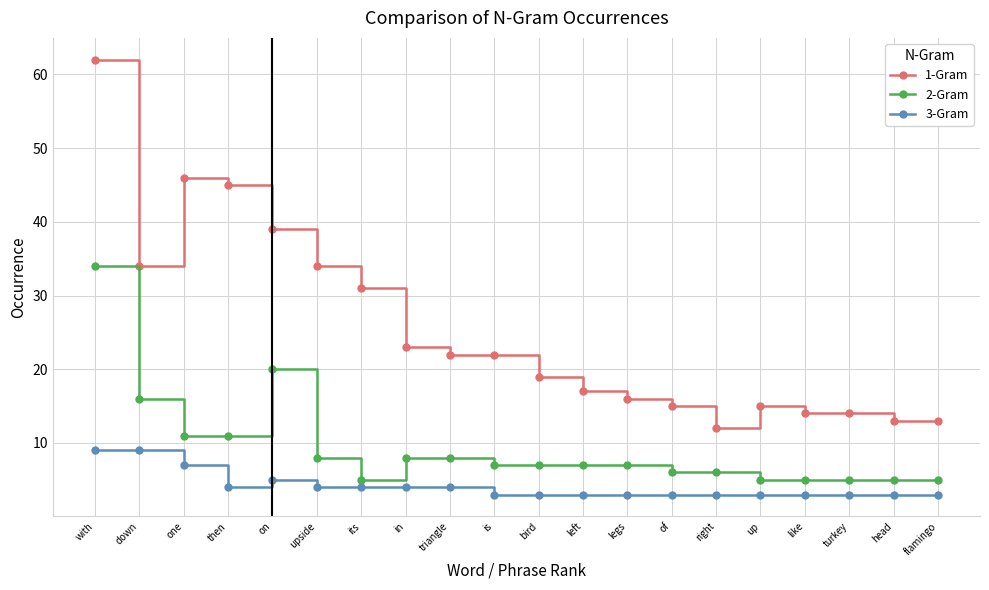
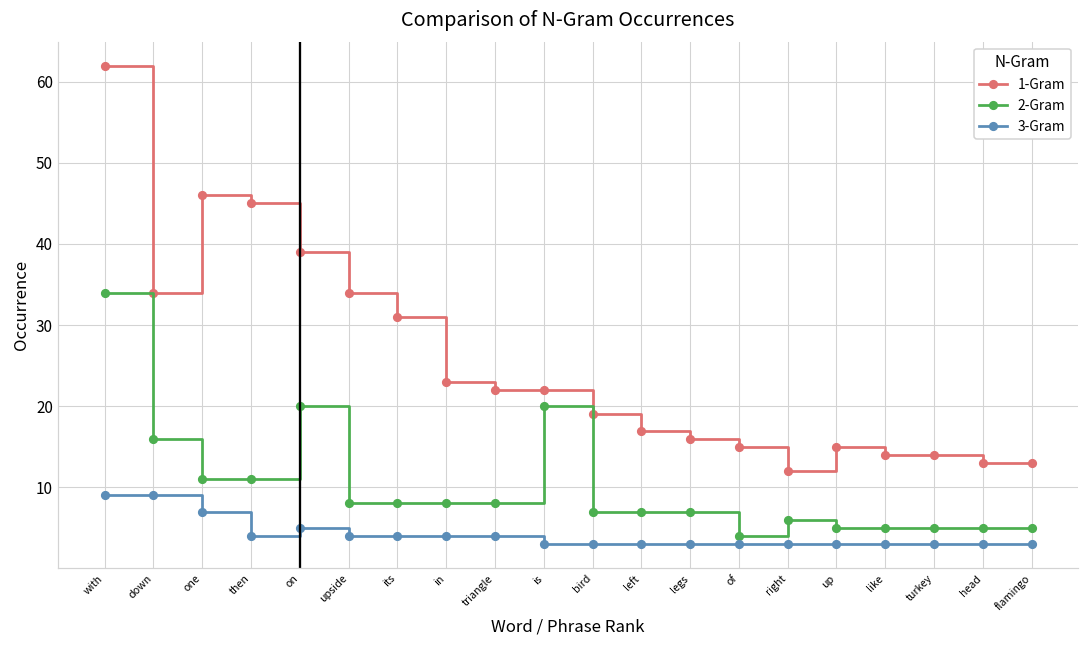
  {
    "1-Gram": {
      "with": 62,
      "down": 34,
      "one": 46,
      "then": 45,
      "on": 39,
      "upside": 34,
      "its": 31,
      "in": 23,
      "triangle": 22,
      "is": 22,
      "bird": 19,
      "left": 17,
      "legs": 16,
      "of": 15,
      "right": 12,
      "up": 15,
      "like": 14,
      "turkey": 14,
      "head": 13,
      "flamingo": 13
    },
    "2-Gram": {
      "with": 34,
      "down": 16,
      "one": 11,
      "then": 11,
      "on": 20,
      "upside": 8,
-     "its": 5,
+     "its": 8,
      "in": 8,
      "triangle": 8,
-     "is": 7,
+     "is": 20,
      "bird": 7,
      "left": 7,
      "legs": 7,
-     "of": 6,
+     "of": 4,
      "right": 6,
      "up": 5,
      "like": 5,
      "turkey": 5,
      "head": 5,
      "flamingo": 5
    },
    "3-Gram": {
      "with": 9,
      "down": 9,
      "one": 7,
      "then": 4,
      "on": 5,
      "upside": 4,
      "its": 4,
      "in": 4,
      "triangle": 4,
      "is": 3,
      "bird": 3,
      "left": 3,
      "legs": 3,
      "of": 3,
      "right": 3,
      "up": 3,
      "like": 3,
      "turkey": 3,
      "head": 3,
      "flamingo": 3
    }
  }
